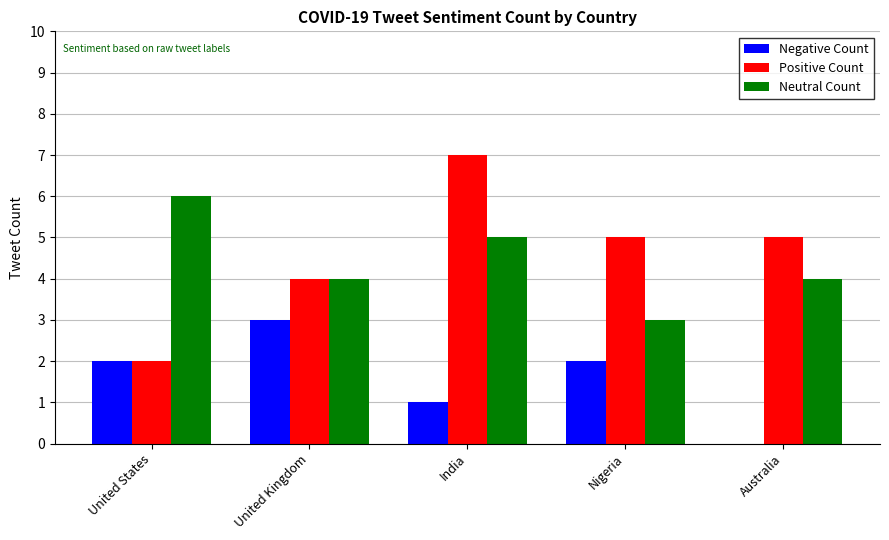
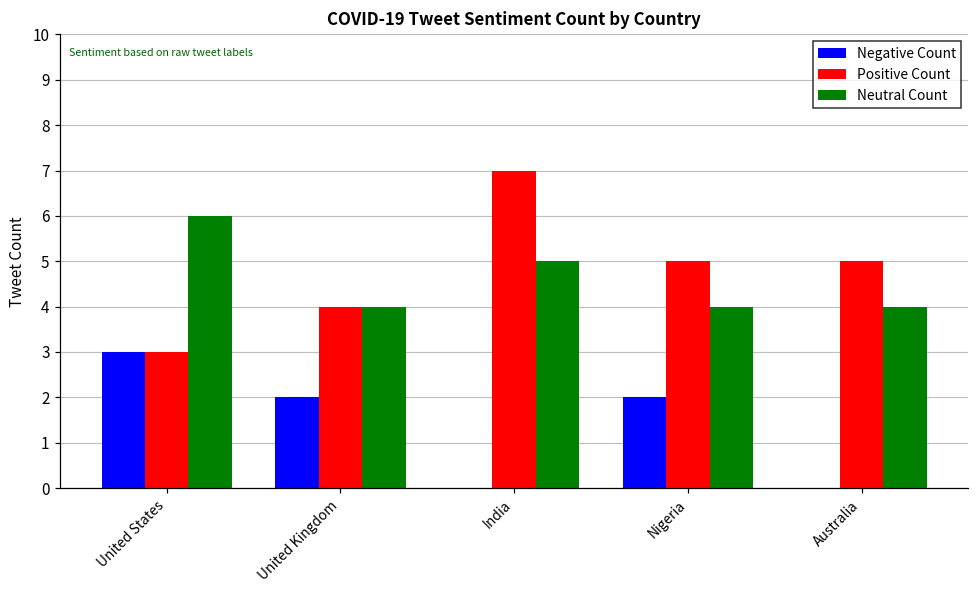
  {
    "Negative Count": {
-     "United States": 2,
-     "United Kingdom": 3,
-     "India": 1,
+     "United States": 3,
+     "United Kingdom": 2,
+     "India": 0,
      "Nigeria": 2,
      "Australia": 0
    },
    "Positive Count": {
-     "United States": 2,
+     "United States": 3,
      "United Kingdom": 4,
      "India": 7,
      "Nigeria": 5,
      "Australia": 5
    },
    "Neutral Count": {
      "United States": 6,
      "United Kingdom": 4,
      "India": 5,
-     "Nigeria": 3,
+     "Nigeria": 4,
      "Australia": 4
    }
  }
